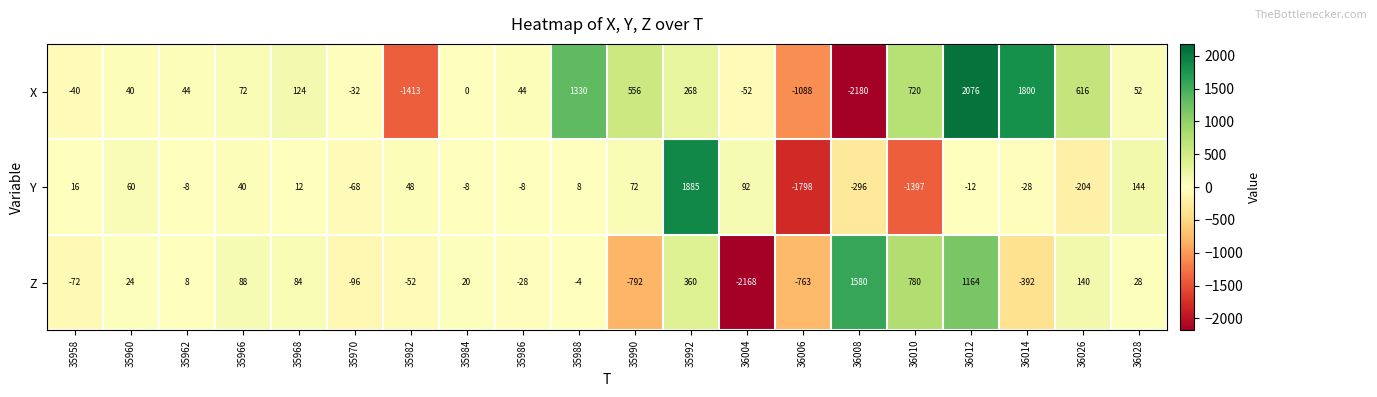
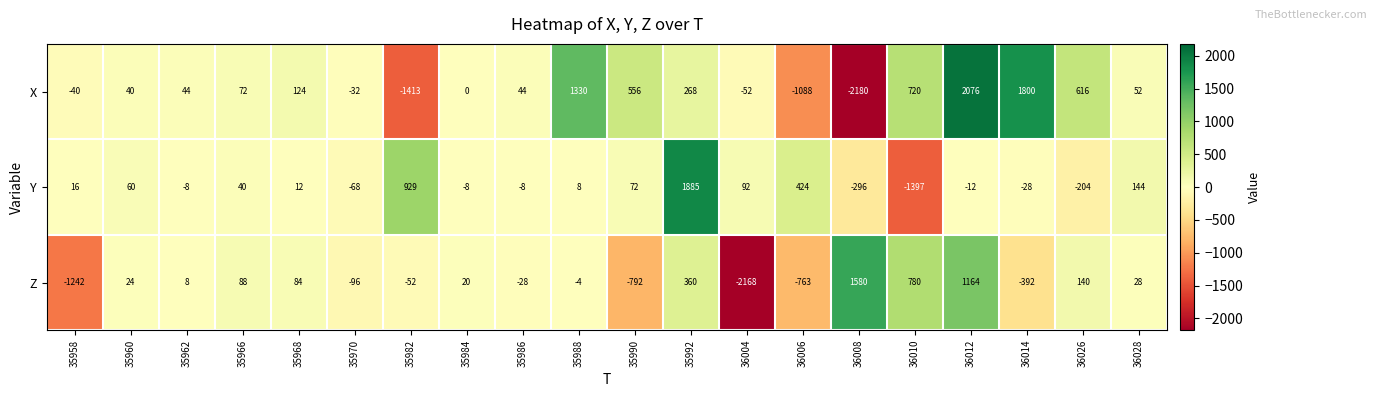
  {
    "X": {
      "35958": -40,
      "35960": 40,
      "35962": 44,
      "35966": 72,
      "35968": 124,
      "35970": -32,
      "35982": -1413,
      "35984": 0,
      "35986": 44,
      "35988": 1330,
      "35990": 556,
      "35992": 268,
      "36004": -52,
      "36006": -1088,
      "36008": -2180,
      "36010": 720,
      "36012": 2076,
      "36014": 1800,
      "36026": 616,
      "36028": 52
    },
    "Y": {
      "35958": 16,
      "35960": 60,
      "35962": -8,
      "35966": 40,
      "35968": 12,
      "35970": -68,
-     "35982": 48,
+     "35982": 929,
      "35984": -8,
      "35986": -8,
      "35988": 8,
      "35990": 72,
      "35992": 1885,
      "36004": 92,
-     "36006": -1798,
+     "36006": 424,
      "36008": -296,
      "36010": -1397,
      "36012": -12,
      "36014": -28,
      "36026": -204,
      "36028": 144
    },
    "Z": {
-     "35958": -72,
+     "35958": -1242,
      "35960": 24,
      "35962": 8,
      "35966": 88,
      "35968": 84,
      "35970": -96,
      "35982": -52,
      "35984": 20,
      "35986": -28,
      "35988": -4,
      "35990": -792,
      "35992": 360,
      "36004": -2168,
      "36006": -763,
      "36008": 1580,
      "36010": 780,
      "36012": 1164,
      "36014": -392,
      "36026": 140,
      "36028": 28
    }
  }
